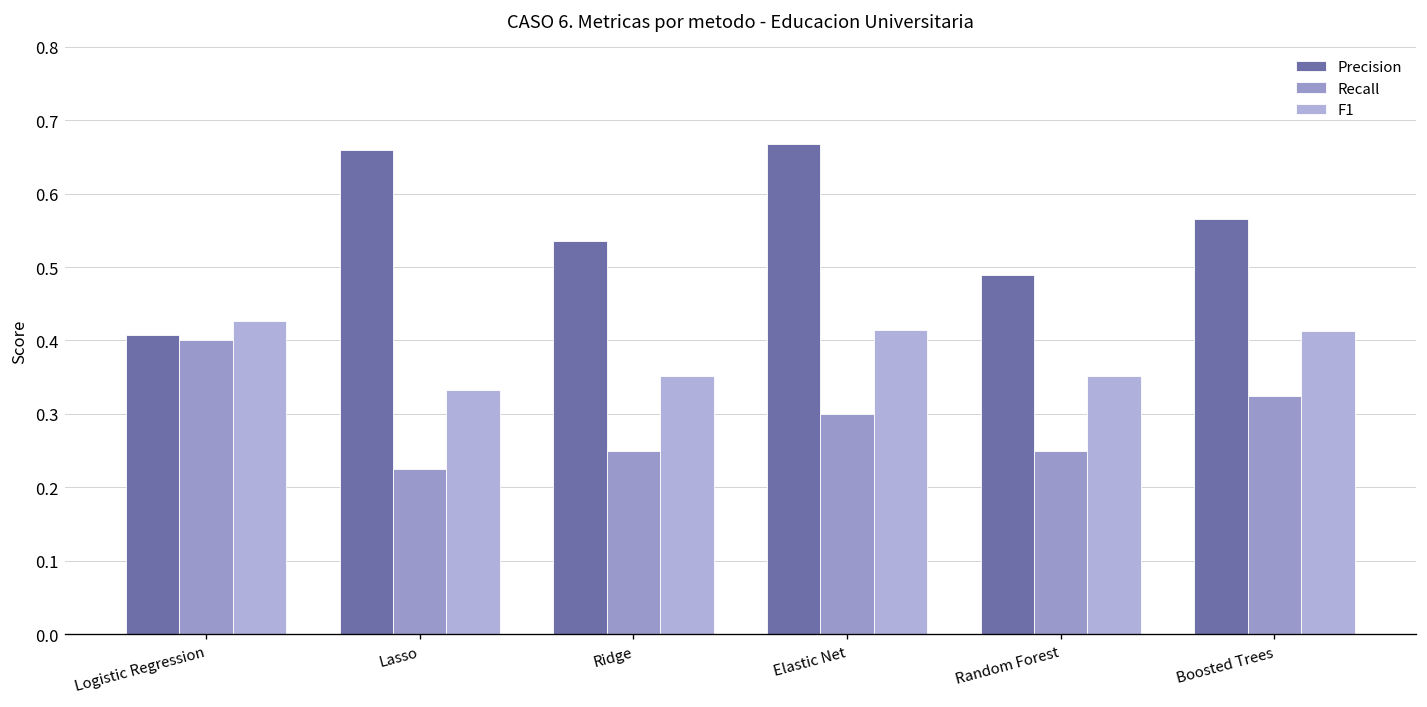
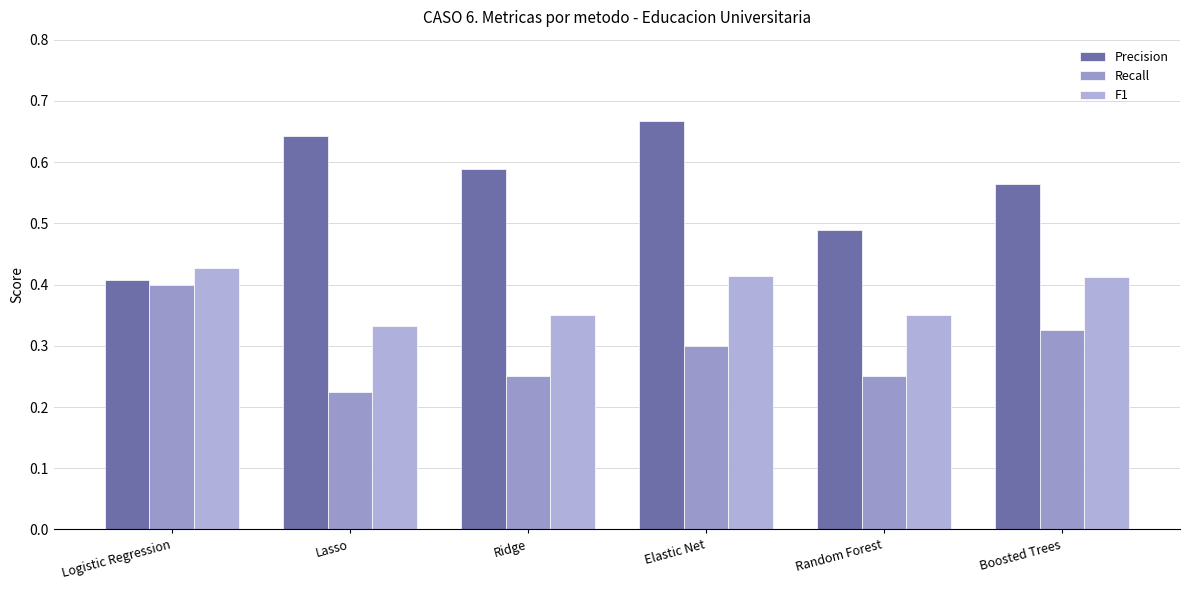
  {
    "Precision": {
      "Logistic Regression": 0.41,
-     "Lasso": 0.66,
-     "Ridge": 0.54,
+     "Lasso": 0.64,
+     "Ridge": 0.59,
      "Elastic Net": 0.67,
      "Random Forest": 0.49,
      "Boosted Trees": 0.57
    }
  }
